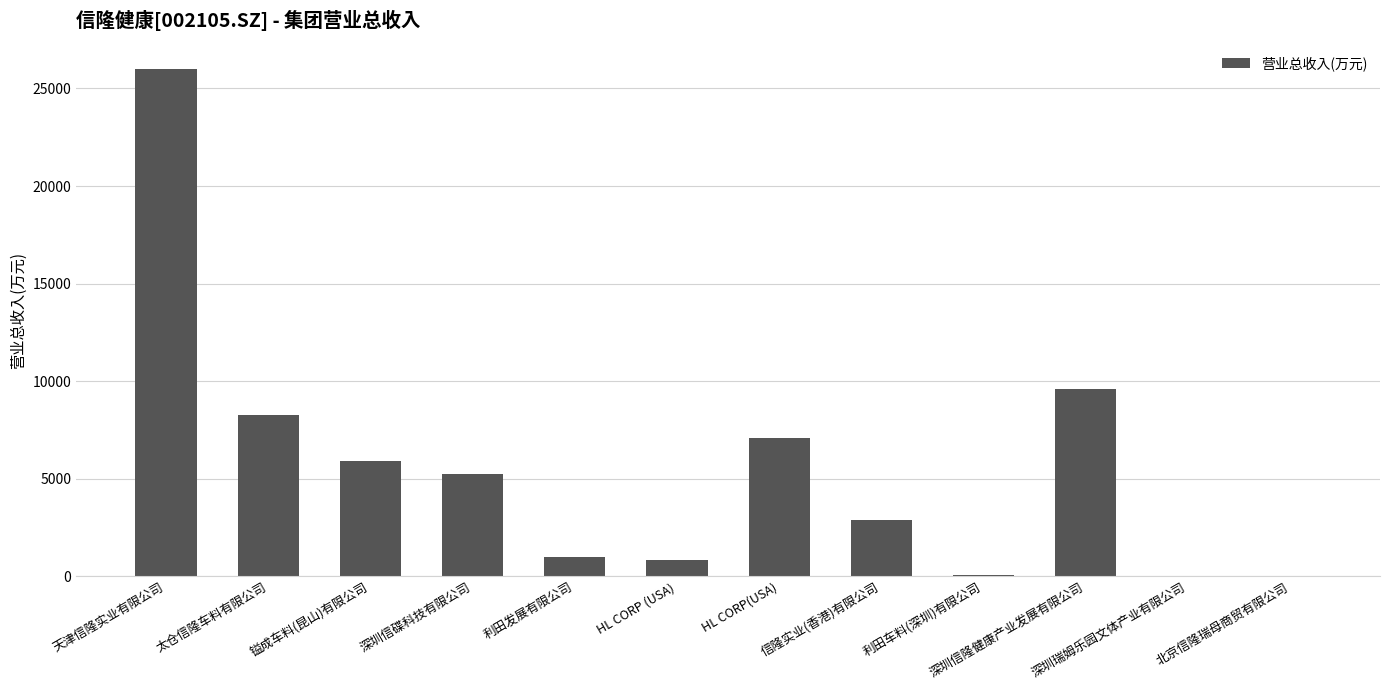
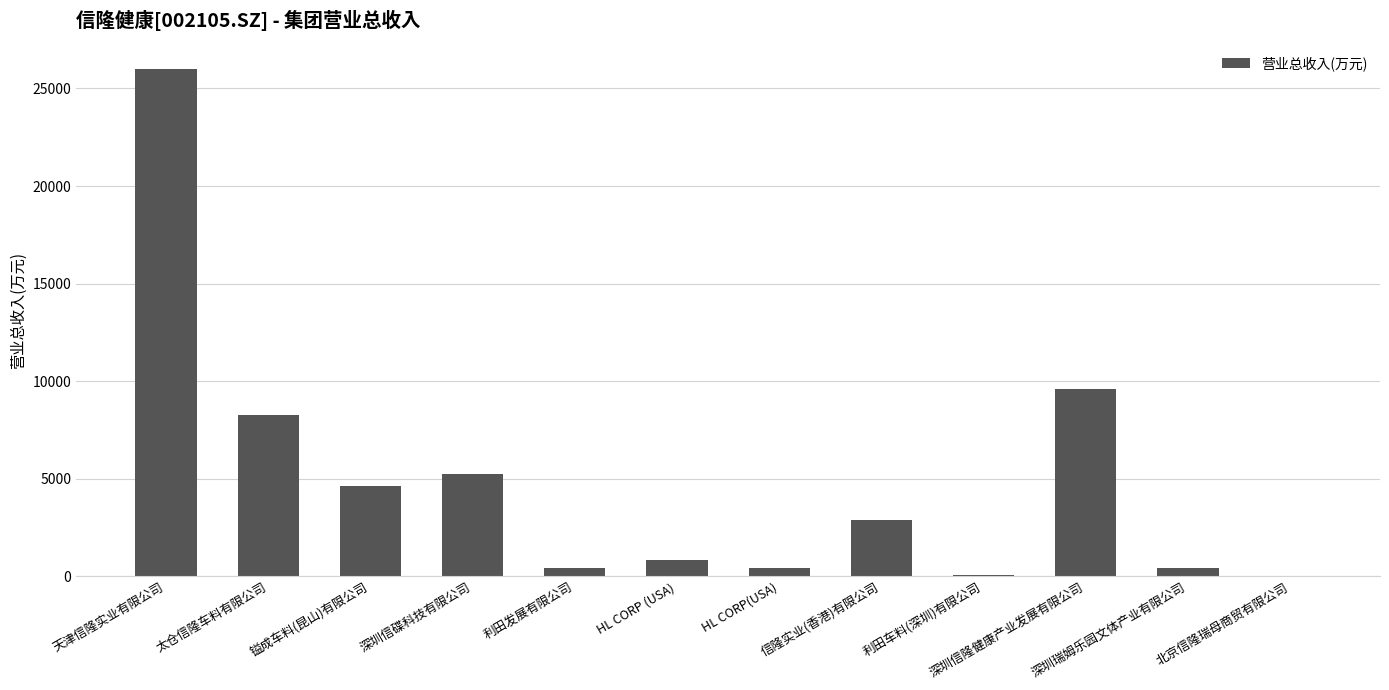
  {
    "天津信隆实业有限公司": 26000,
    "太仓信隆车料有限公司": 8300,
-   "镒成车料(昆山)有限公司": 5900,
+   "镒成车料(昆山)有限公司": 4600,
    "深圳信碟科技有限公司": 5200,
-   "利田发展有限公司": 1000,
+   "利田发展有限公司": 400,
    "HL CORP (USA)": 900,
-   "HL CORP(USA)": 7100,
+   "HL CORP(USA)": 400,
    "信隆实业(香港)有限公司": 2900,
    "深圳信隆健康产业发展有限公司": 9600,
-   "深圳瑞姆乐园文体产业有限公司": 0
+   "深圳瑞姆乐园文体产业有限公司": 400
  }
